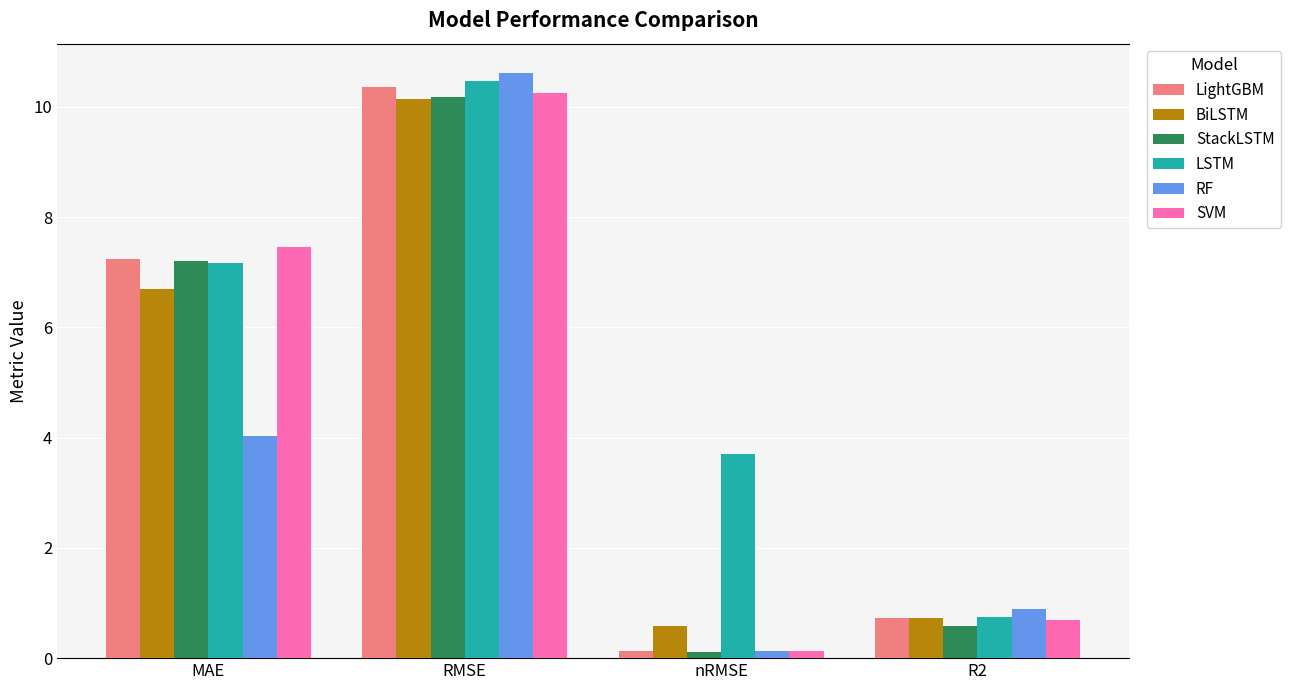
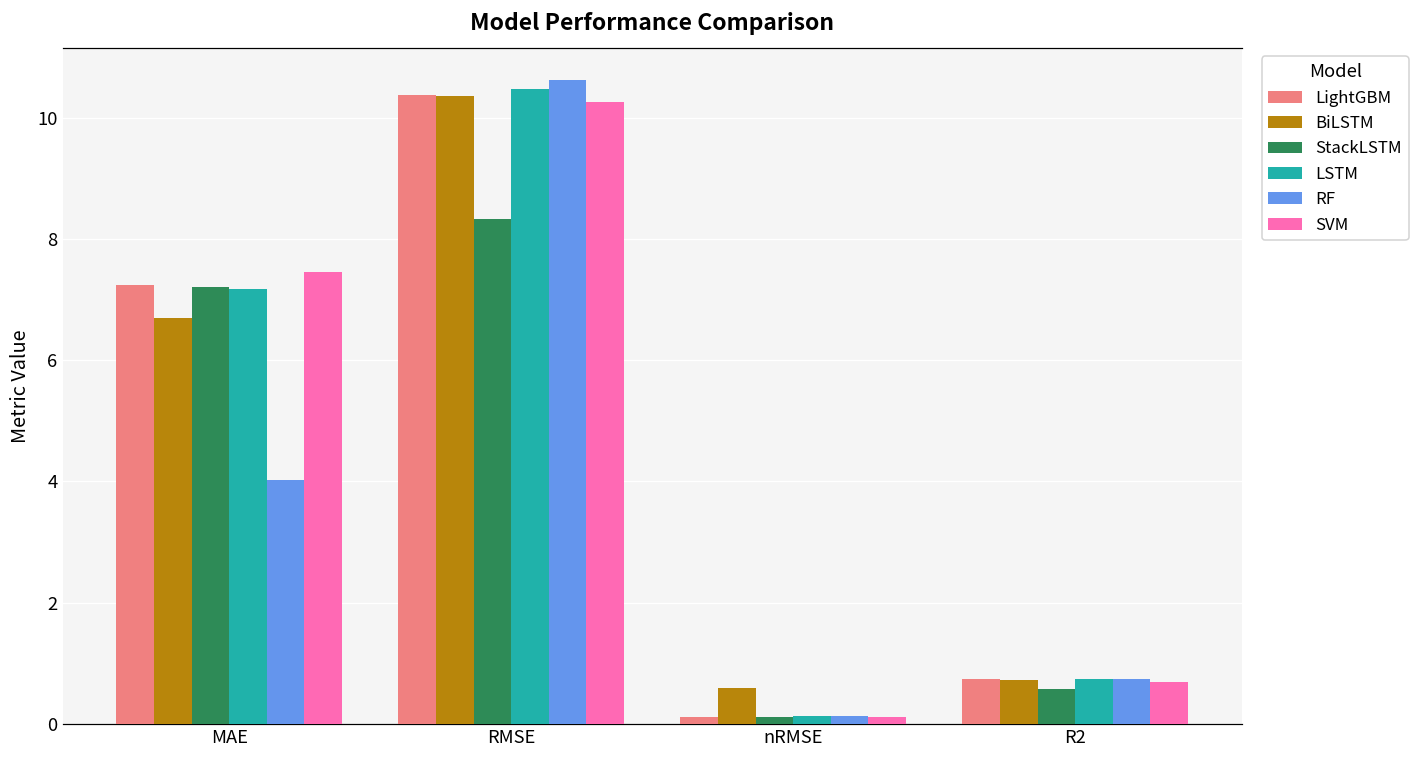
  {
    "BiLSTM": {
      "MAE": 6.7,
-     "RMSE": 10.1,
+     "RMSE": 10.4,
      "nRMSE": 0.6,
      "R2": 0.7
    },
    "StackLSTM": {
      "MAE": 7.2,
-     "RMSE": 10.2,
+     "RMSE": 8.3,
      "nRMSE": 0.1,
      "R2": 0.6
    },
    "LSTM": {
      "MAE": 7.2,
      "RMSE": 10.5,
-     "nRMSE": 3.7,
+     "nRMSE": 0.1,
      "R2": 0.7
    },
    "RF": {
      "MAE": 4.0,
      "RMSE": 10.6,
      "nRMSE": 0.1,
-     "R2": 0.9
+     "R2": 0.7
    }
  }
